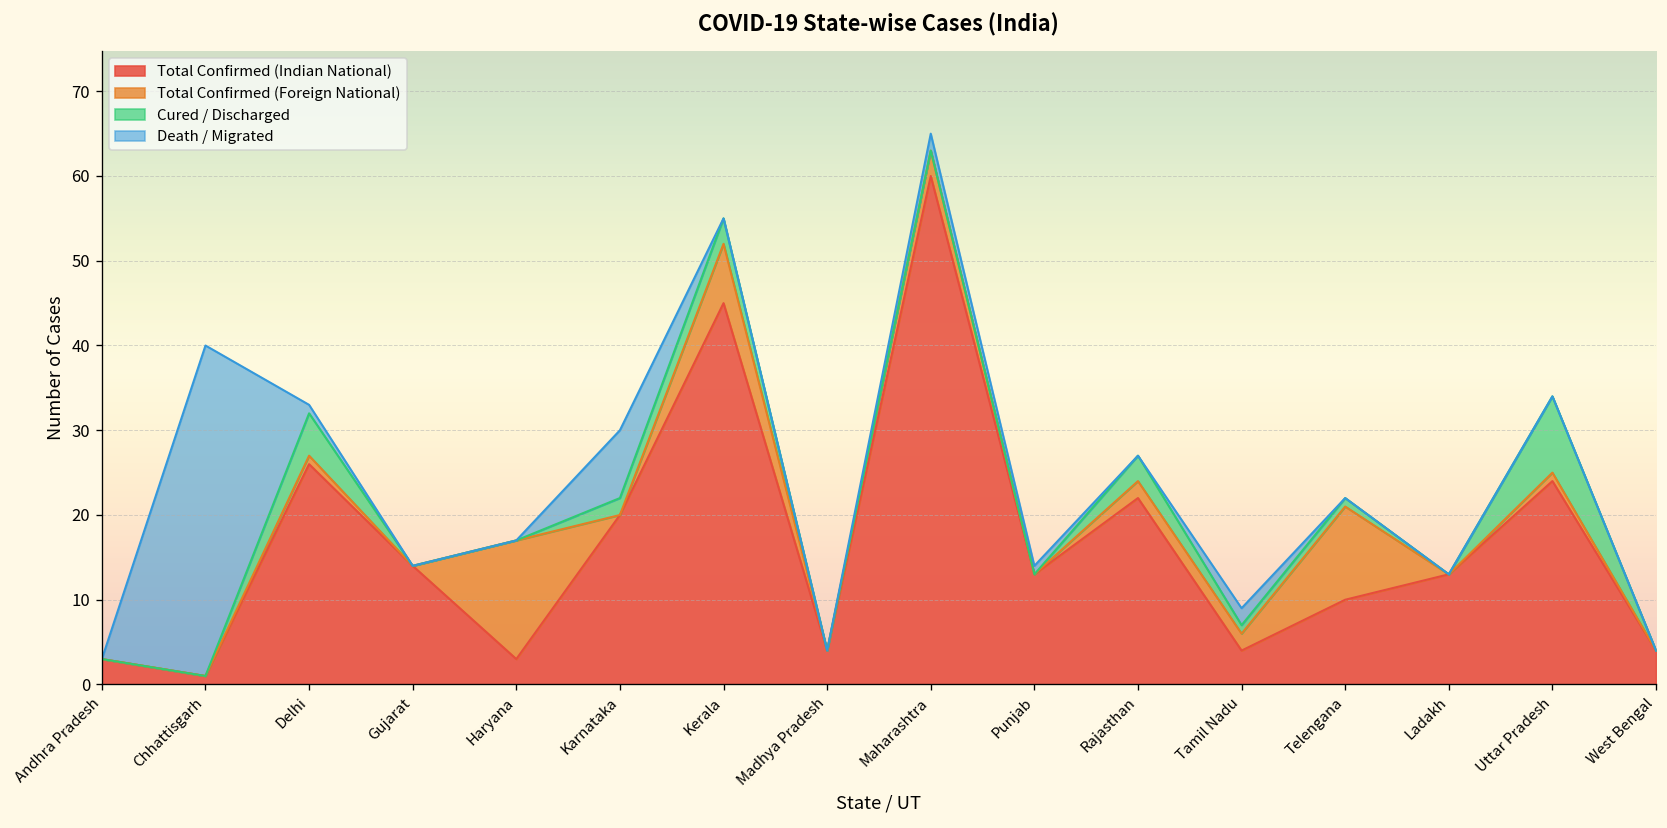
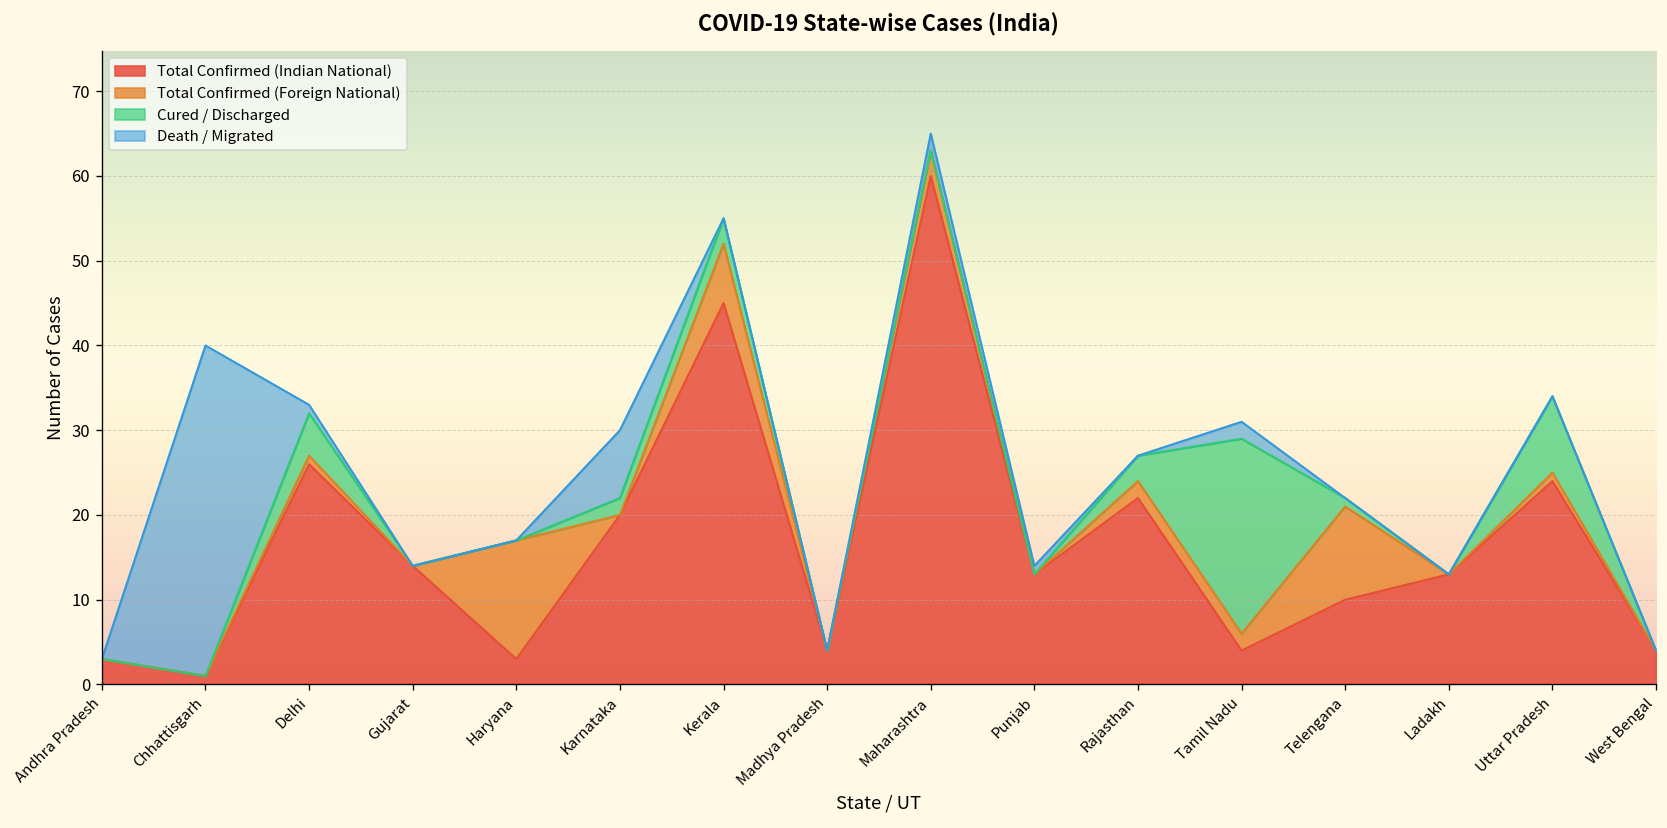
  {
    "Cured / Discharged": {
      "Delhi": 5,
      "Karnataka": 2,
-     "Tamil Nadu": 1
+     "Tamil Nadu": 23
    },
    "Death / Migrated": {
      "Chhattisgarh": 39,
      "Delhi": 1,
      "Karnataka": 8,
      "Maharashtra": 2,
      "Punjab": 1,
      "Tamil Nadu": 2
    }
  }
